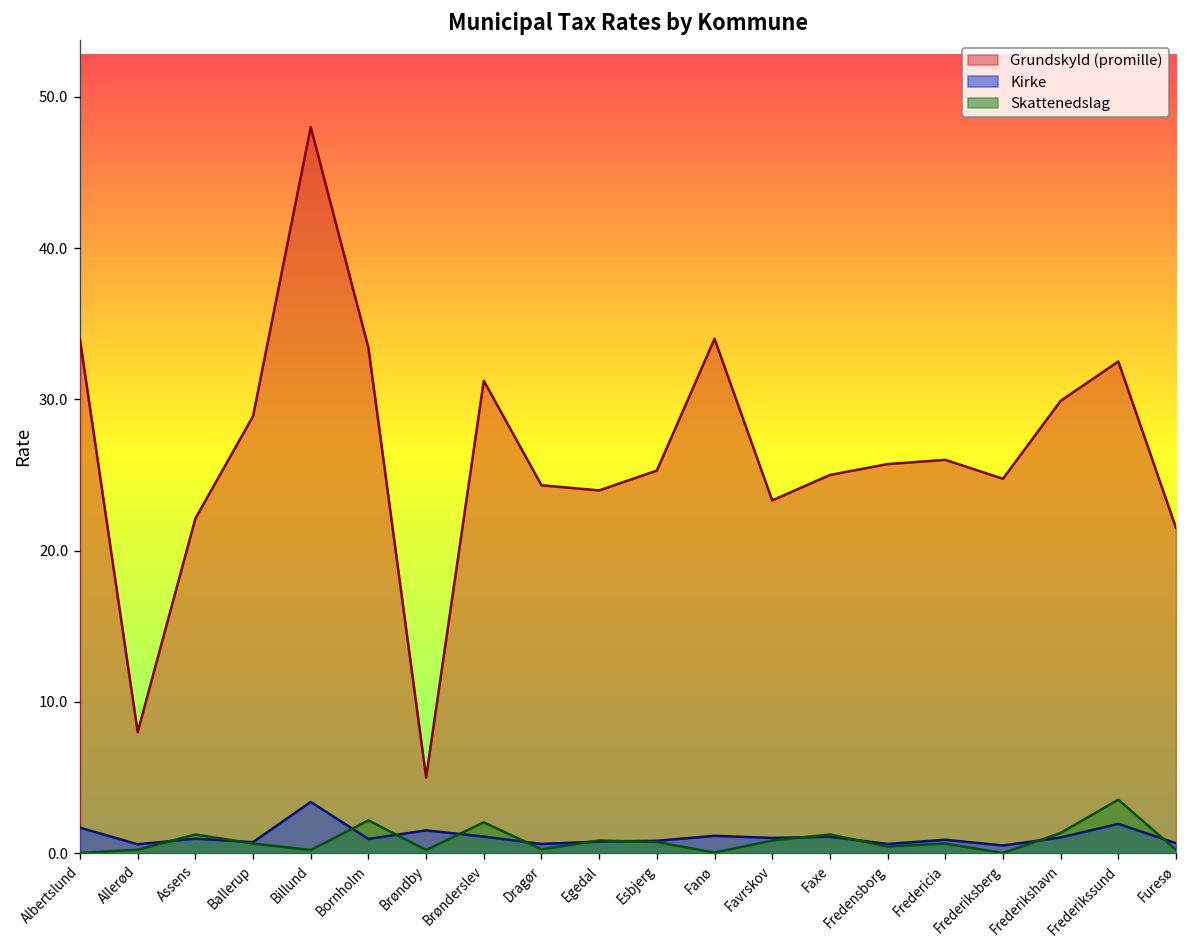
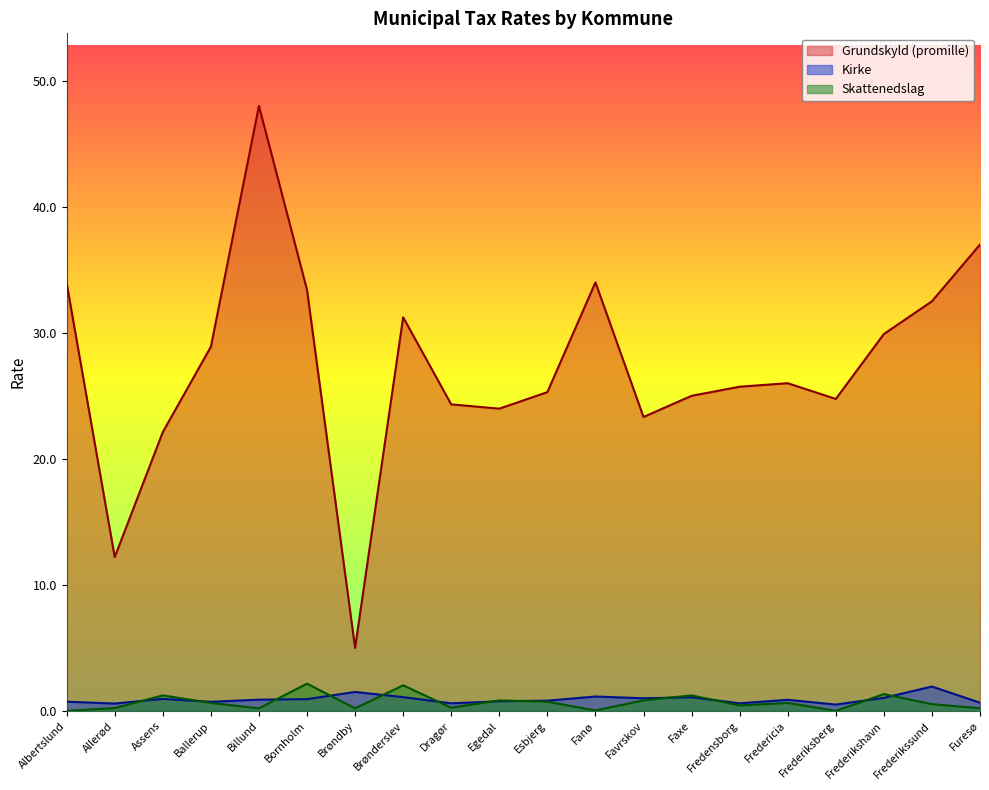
  {
    "Grundskyld (promille)": {
      "Albertslund": 33.9,
-     "Allerød": 8.0,
+     "Allerød": 12.2,
      "Assens": 22.1,
      "Ballerup": 28.9,
      "Billund": 48.0,
      "Bornholm": 33.4,
      "Brøndby": 5.0,
      "Brønderslev": 31.2,
      "Dragør": 24.3,
      "Egedal": 24.0,
      "Esbjerg": 25.3,
      "Fanø": 34.0,
      "Favrskov": 23.3,
      "Faxe": 25.0,
      "Fredensborg": 25.7,
      "Fredericia": 26.0,
      "Frederiksberg": 24.8,
      "Frederikshavn": 29.9,
      "Frederikssund": 32.5,
-     "Furesø": 21.5
+     "Furesø": 37.0
    },
    "Kirke": {
-     "Albertslund": 1.7,
+     "Albertslund": 0.7,
      "Allerød": 0.6,
      "Assens": 1.0,
-     "Billund": 3.4,
+     "Billund": 0.9,
      "Bornholm": 0.9,
      "Brøndby": 1.5,
      "Brønderslev": 1.1,
      "Dragør": 0.6,
      "Fanø": 1.1,
      "Fredericia": 0.9,
      "Frederiksberg": 0.5,
      "Frederikshavn": 1.0,
      "Frederikssund": 1.9,
      "Furesø": 0.7
    },
    "Skattenedslag": {
      "Albertslund": 0.0,
      "Allerød": 0.2,
      "Assens": 1.2,
      "Billund": 0.2,
      "Bornholm": 2.2,
      "Brøndby": 0.2,
      "Brønderslev": 2.0,
      "Dragør": 0.3,
      "Fanø": 0.0,
      "Fredericia": 0.6,
      "Frederiksberg": 0.0,
      "Frederikshavn": 1.3,
-     "Frederikssund": 3.5,
+     "Frederikssund": 0.5,
      "Furesø": 0.2
    }
  }
